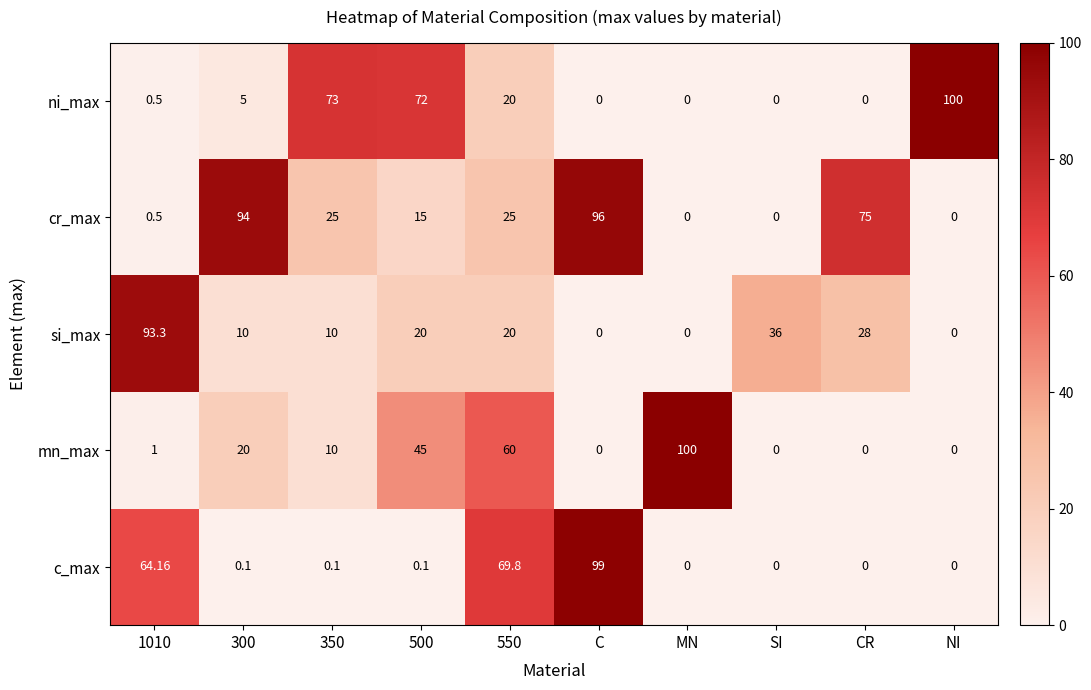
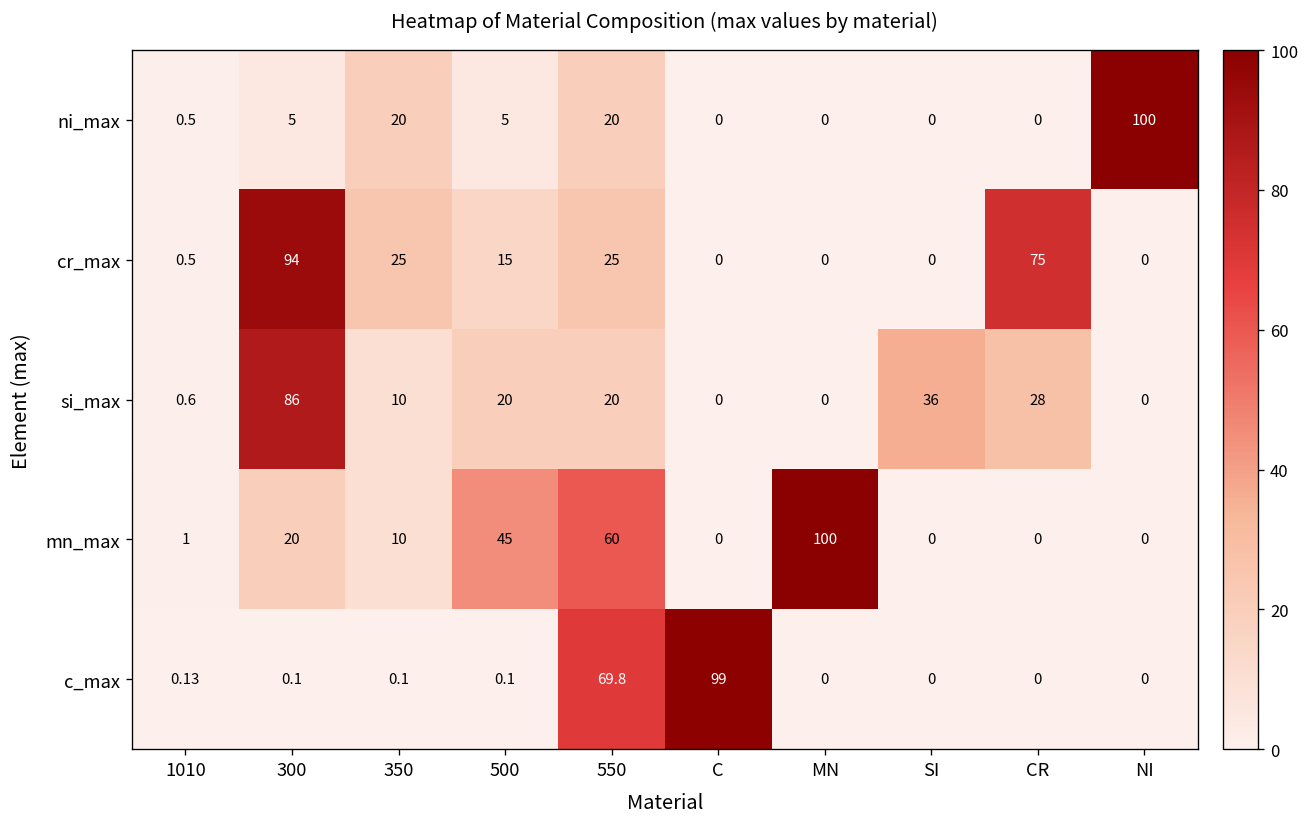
  {
    "ni_max": {
      "1010": 0.5,
      "300": 5,
-     "350": 73,
-     "500": 72,
+     "350": 20,
+     "500": 5,
      "550": 20,
      "C": 0,
      "MN": 0,
      "SI": 0,
      "CR": 0,
      "NI": 100
    },
    "cr_max": {
      "1010": 0.5,
      "300": 94,
      "350": 25,
      "500": 15,
      "550": 25,
-     "C": 96,
+     "C": 0,
      "MN": 0,
      "SI": 0,
      "CR": 75,
      "NI": 0
    },
    "si_max": {
-     "1010": 93.3,
-     "300": 10,
+     "1010": 0.6,
+     "300": 86,
      "350": 10,
      "500": 20,
      "550": 20,
      "C": 0,
      "MN": 0,
      "SI": 36,
      "CR": 28,
      "NI": 0
    },
    "mn_max": {
      "1010": 1,
      "300": 20,
      "350": 10,
      "500": 45,
      "550": 60,
      "C": 0,
      "MN": 100,
      "SI": 0,
      "CR": 0,
      "NI": 0
    },
    "c_max": {
-     "1010": 64.16,
+     "1010": 0.13,
      "300": 0.1,
      "350": 0.1,
      "500": 0.1,
      "550": 69.8,
      "C": 99,
      "MN": 0,
      "SI": 0,
      "CR": 0,
      "NI": 0
    }
  }
